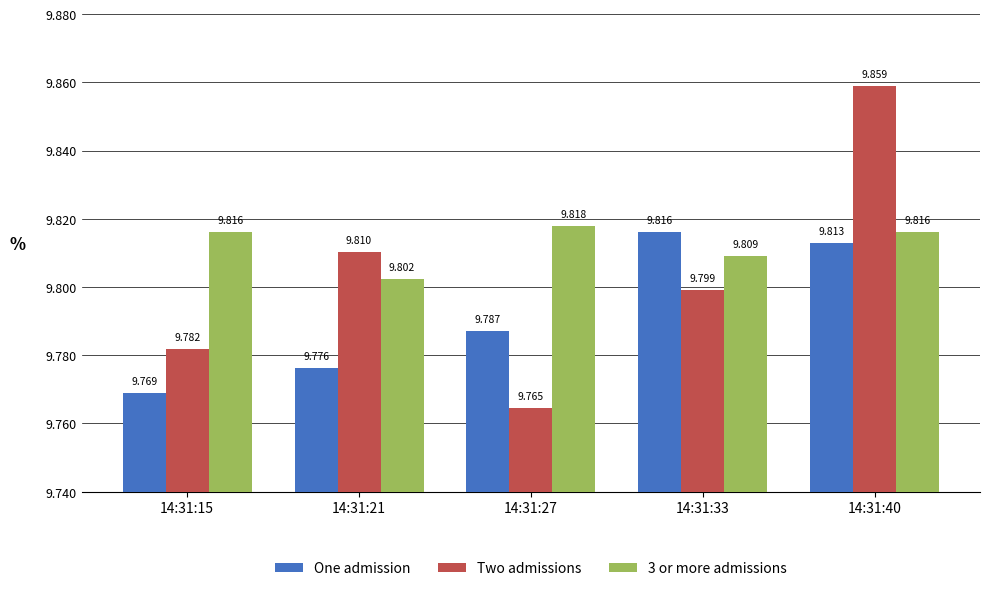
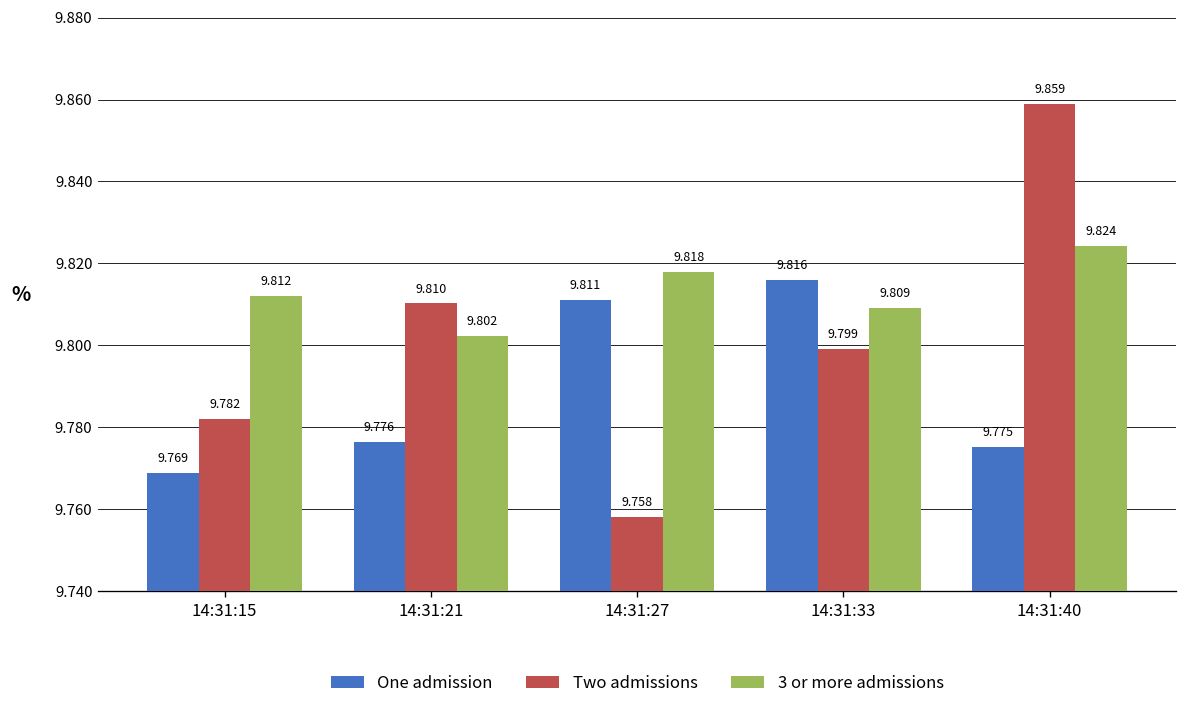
  {
    "One admission": {
      "14:31:15": 9.769,
      "14:31:21": 9.776,
-     "14:31:27": 9.787,
+     "14:31:27": 9.811,
      "14:31:33": 9.816,
-     "14:31:40": 9.813
+     "14:31:40": 9.775
    },
    "Two admissions": {
      "14:31:15": 9.782,
      "14:31:21": 9.810,
-     "14:31:27": 9.765,
+     "14:31:27": 9.758,
      "14:31:33": 9.799,
      "14:31:40": 9.859
    },
    "3 or more admissions": {
-     "14:31:15": 9.816,
+     "14:31:15": 9.812,
      "14:31:21": 9.802,
      "14:31:27": 9.818,
      "14:31:33": 9.809,
-     "14:31:40": 9.816
+     "14:31:40": 9.824
    }
  }
